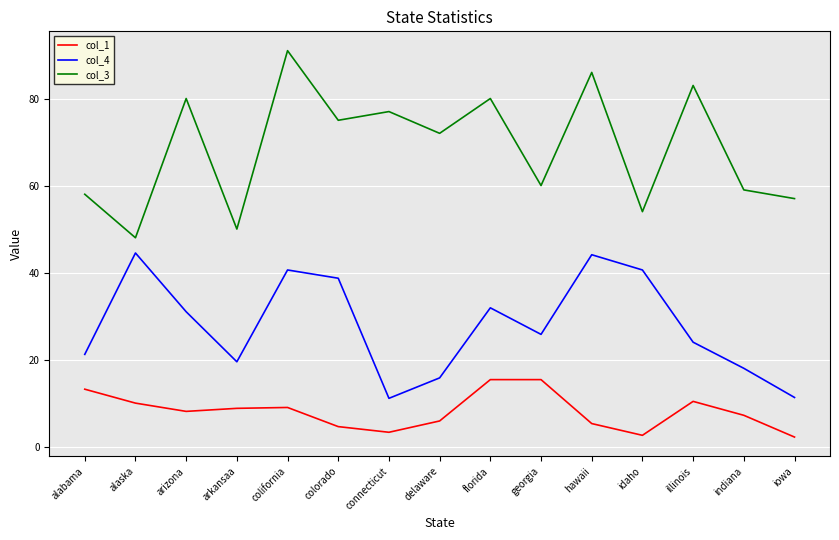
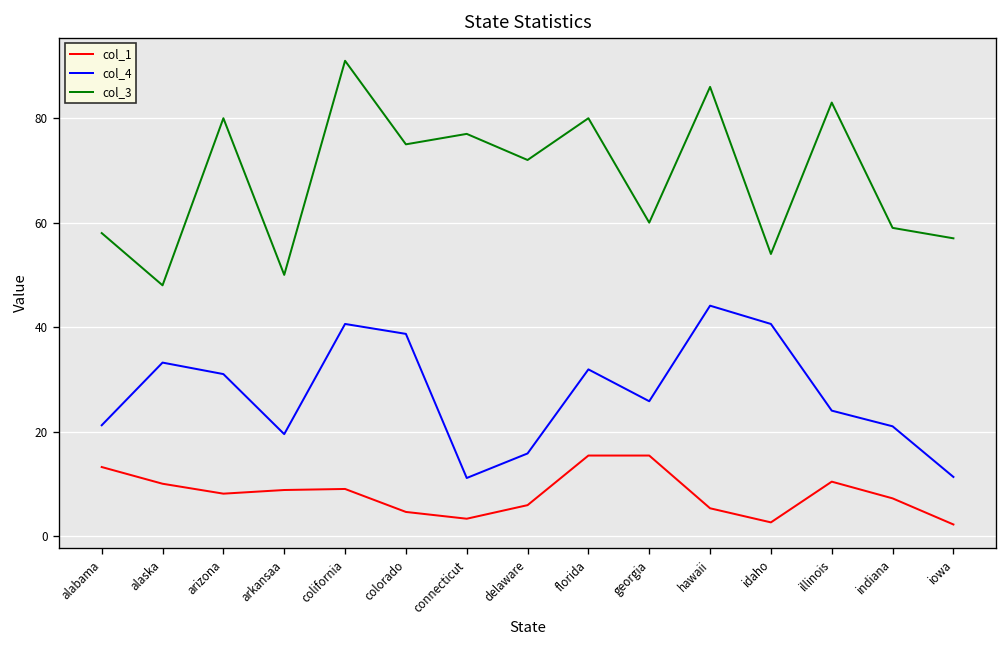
  {
    "col_1": {
      "alabama": 13,
      "alaska": 10,
      "arizona": 8,
      "arkansaa": 9,
      "colifornia": 9,
      "colorado": 5,
      "connecticut": 3,
      "delaware": 6,
      "florida": 15,
      "georgia": 15,
      "hawaii": 5,
      "idaho": 3,
      "illinois": 10,
      "indiana": 7,
      "iowa": 2
    },
    "col_4": {
      "alabama": 21,
-     "alaska": 45,
+     "alaska": 33,
      "arizona": 31,
      "arkansaa": 20,
      "colifornia": 41,
      "colorado": 39,
      "connecticut": 11,
      "delaware": 16,
      "florida": 32,
      "georgia": 26,
      "hawaii": 44,
      "idaho": 41,
      "illinois": 24,
-     "indiana": 18,
+     "indiana": 21,
      "iowa": 11
    },
    "col_3": {
      "alabama": 58,
      "alaska": 48,
      "arizona": 80,
      "arkansaa": 50,
      "colifornia": 91,
      "colorado": 75,
      "connecticut": 77,
      "delaware": 72,
      "florida": 80,
      "georgia": 60,
      "hawaii": 86,
      "idaho": 54,
      "illinois": 83,
      "indiana": 59,
      "iowa": 57
    }
  }
